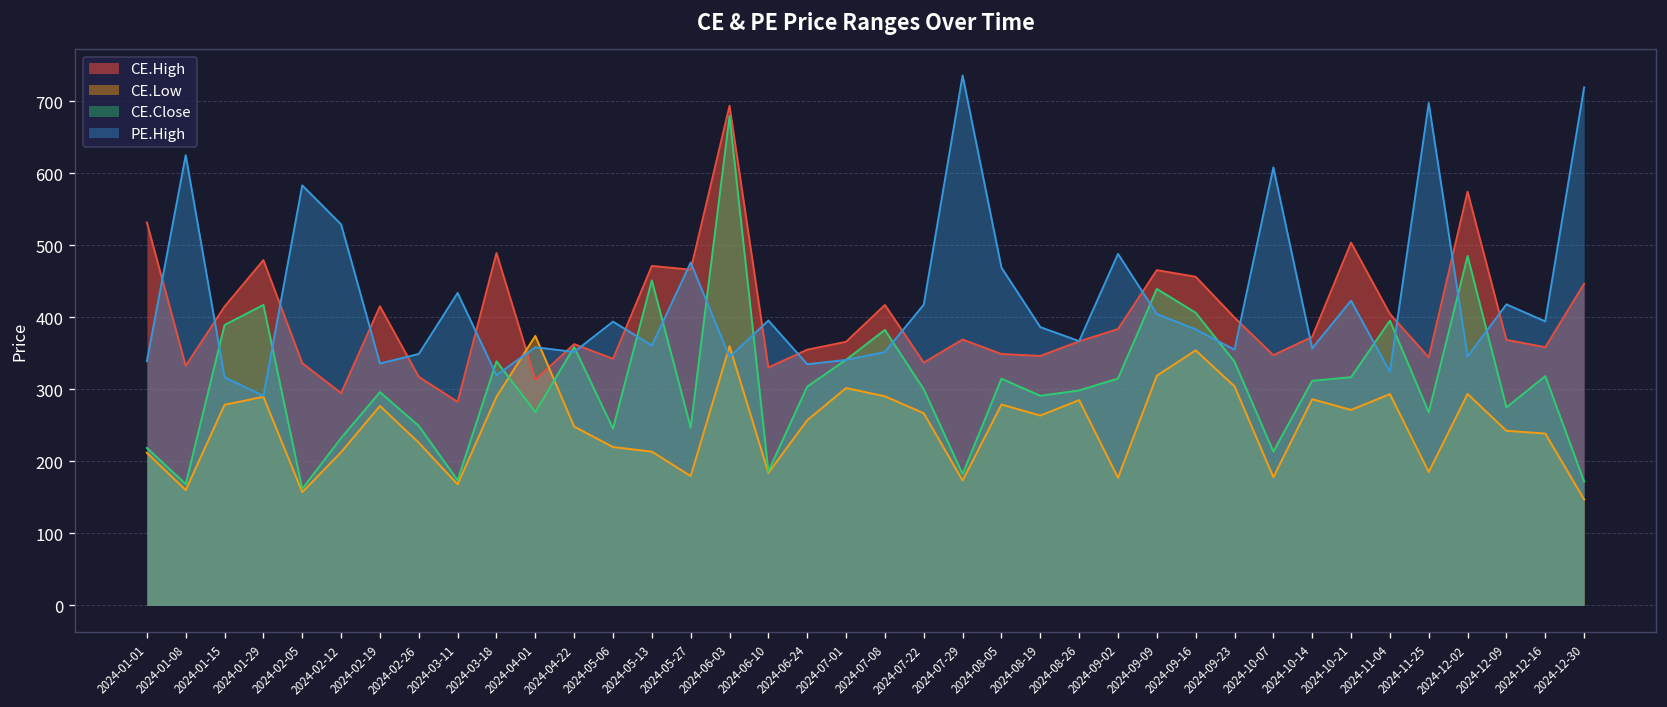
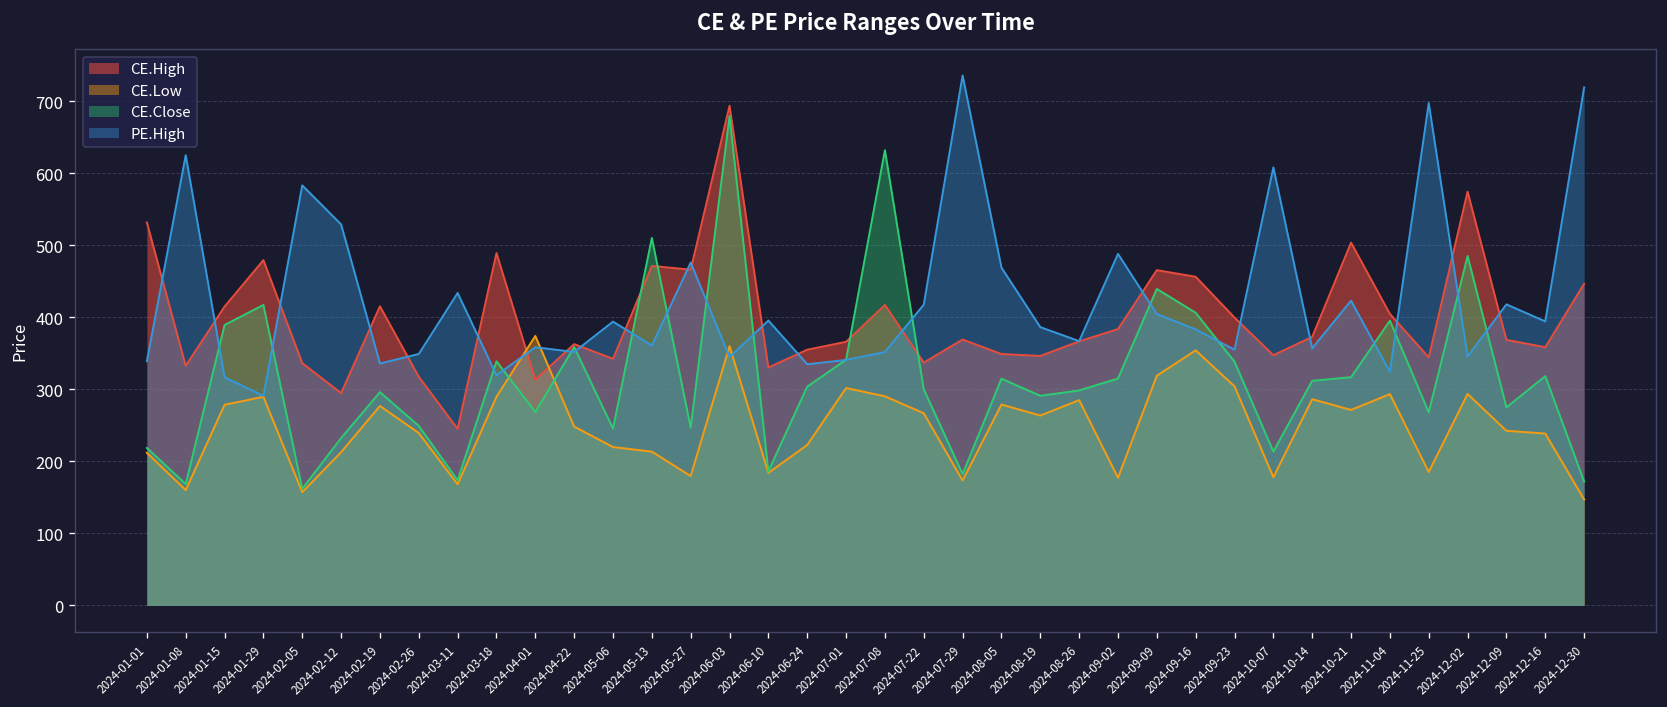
  {
    "CE.High": {
      "2024-01-01": 530,
      "2024-01-08": 330,
      "2024-01-15": 410,
      "2024-01-29": 480,
      "2024-02-05": 340,
      "2024-02-12": 290,
      "2024-02-19": 420,
      "2024-02-26": 320,
-     "2024-03-11": 280,
+     "2024-03-11": 250,
      "2024-03-18": 490,
      "2024-04-01": 310,
      "2024-05-06": 340,
      "2024-05-13": 470,
      "2024-05-27": 470,
      "2024-06-03": 690,
      "2024-06-10": 330,
      "2024-06-24": 360,
      "2024-07-01": 370,
      "2024-07-08": 420,
      "2024-07-22": 340,
      "2024-07-29": 370,
      "2024-08-05": 350,
      "2024-08-19": 350,
      "2024-09-02": 380,
      "2024-09-09": 470,
      "2024-09-16": 460,
      "2024-09-23": 400,
      "2024-10-07": 350,
      "2024-10-14": 370,
      "2024-10-21": 500,
      "2024-11-04": 400,
      "2024-11-25": 340,
      "2024-12-02": 570,
      "2024-12-09": 370,
      "2024-12-16": 360,
      "2024-12-30": 450
    },
    "CE.Low": {
      "2024-01-01": 210,
      "2024-01-08": 160,
      "2024-01-15": 280,
      "2024-02-05": 160,
      "2024-02-12": 210,
      "2024-02-19": 280,
-     "2024-02-26": 230,
+     "2024-02-26": 240,
      "2024-03-11": 170,
      "2024-03-18": 290,
      "2024-04-01": 370,
      "2024-04-22": 250,
      "2024-05-06": 220,
      "2024-05-13": 210,
      "2024-05-27": 180,
      "2024-06-03": 360,
-     "2024-06-24": 260,
+     "2024-06-24": 220,
      "2024-07-01": 300,
      "2024-07-08": 290,
      "2024-07-22": 270,
      "2024-07-29": 170,
      "2024-08-05": 280,
      "2024-08-19": 260,
      "2024-08-26": 290,
      "2024-09-02": 180,
      "2024-09-09": 320,
      "2024-09-16": 350,
      "2024-09-23": 300,
      "2024-10-07": 180,
      "2024-10-14": 290,
      "2024-10-21": 270,
      "2024-11-04": 290,
      "2024-11-25": 190,
      "2024-12-02": 290,
      "2024-12-09": 240,
      "2024-12-16": 240,
      "2024-12-30": 150
    },
    "CE.Close": {
      "2024-01-01": 220,
      "2024-01-08": 170,
      "2024-01-15": 390,
      "2024-01-29": 420,
      "2024-02-05": 160,
      "2024-02-12": 230,
      "2024-02-19": 300,
      "2024-02-26": 250,
      "2024-03-11": 170,
      "2024-03-18": 340,
      "2024-04-01": 270,
      "2024-05-06": 250,
-     "2024-05-13": 450,
+     "2024-05-13": 510,
      "2024-05-27": 250,
      "2024-06-03": 680,
      "2024-06-24": 300,
-     "2024-07-08": 380,
+     "2024-07-08": 630,
      "2024-07-22": 300,
      "2024-07-29": 180,
      "2024-08-05": 310,
      "2024-08-19": 290,
      "2024-08-26": 300,
      "2024-09-02": 320,
      "2024-09-09": 440,
      "2024-09-16": 410,
      "2024-09-23": 340,
      "2024-10-07": 210,
      "2024-10-14": 310,
      "2024-10-21": 320,
      "2024-11-04": 400,
      "2024-11-25": 270,
      "2024-12-02": 490,
      "2024-12-09": 280,
      "2024-12-16": 320,
      "2024-12-30": 170
    },
    "PE.High": {
      "2024-01-01": 340,
      "2024-01-08": 630,
      "2024-01-15": 320,
      "2024-02-05": 580,
      "2024-02-12": 530,
      "2024-02-19": 340,
      "2024-02-26": 350,
      "2024-03-11": 430,
      "2024-03-18": 320,
      "2024-04-01": 360,
      "2024-04-22": 350,
      "2024-05-06": 390,
      "2024-05-13": 360,
      "2024-05-27": 480,
      "2024-06-03": 340,
      "2024-06-10": 400,
      "2024-06-24": 330,
      "2024-07-08": 350,
      "2024-07-22": 420,
      "2024-07-29": 740,
      "2024-08-05": 470,
      "2024-08-19": 390,
      "2024-09-02": 490,
      "2024-09-09": 400,
      "2024-09-16": 380,
      "2024-09-23": 360,
      "2024-10-07": 610,
      "2024-10-14": 360,
      "2024-10-21": 420,
      "2024-11-04": 320,
      "2024-11-25": 700,
      "2024-12-02": 350,
      "2024-12-09": 420,
      "2024-12-16": 390,
      "2024-12-30": 720
    }
  }
